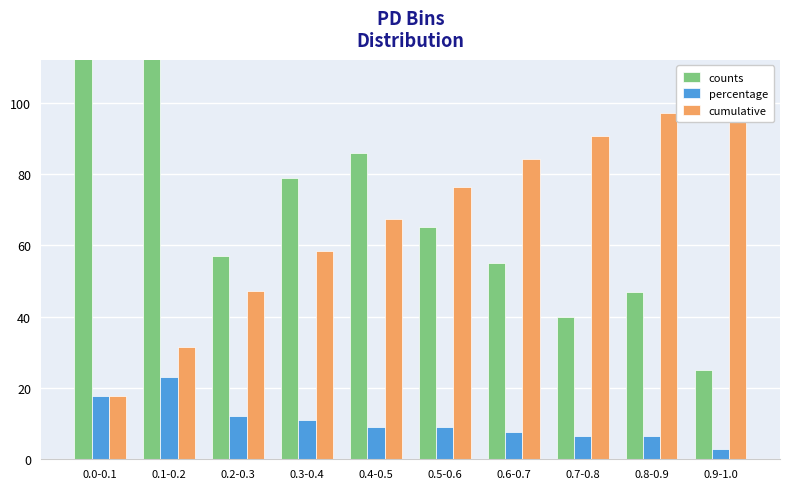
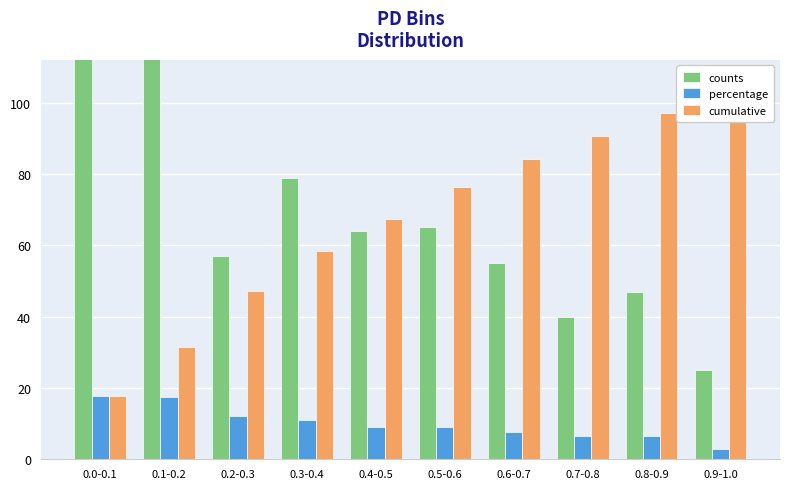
  {
    "counts": {
      "0.2-0.3": 57,
      "0.3-0.4": 79,
-     "0.4-0.5": 86,
+     "0.4-0.5": 64,
      "0.5-0.6": 65,
      "0.6-0.7": 55,
      "0.7-0.8": 40,
      "0.8-0.9": 47,
      "0.9-1.0": 25
    },
    "percentage": {
      "0.0-0.1": 18,
-     "0.1-0.2": 23,
+     "0.1-0.2": 17,
      "0.2-0.3": 12,
      "0.3-0.4": 11,
      "0.4-0.5": 9,
      "0.5-0.6": 9,
      "0.6-0.7": 8,
      "0.7-0.8": 6,
      "0.8-0.9": 7,
      "0.9-1.0": 3
    },
    "cumulative": {
      "0.0-0.1": 18,
      "0.1-0.2": 31,
      "0.2-0.3": 47,
      "0.3-0.4": 58,
      "0.4-0.5": 67,
      "0.5-0.6": 76,
      "0.6-0.7": 84,
      "0.7-0.8": 91,
      "0.8-0.9": 97
    }
  }
